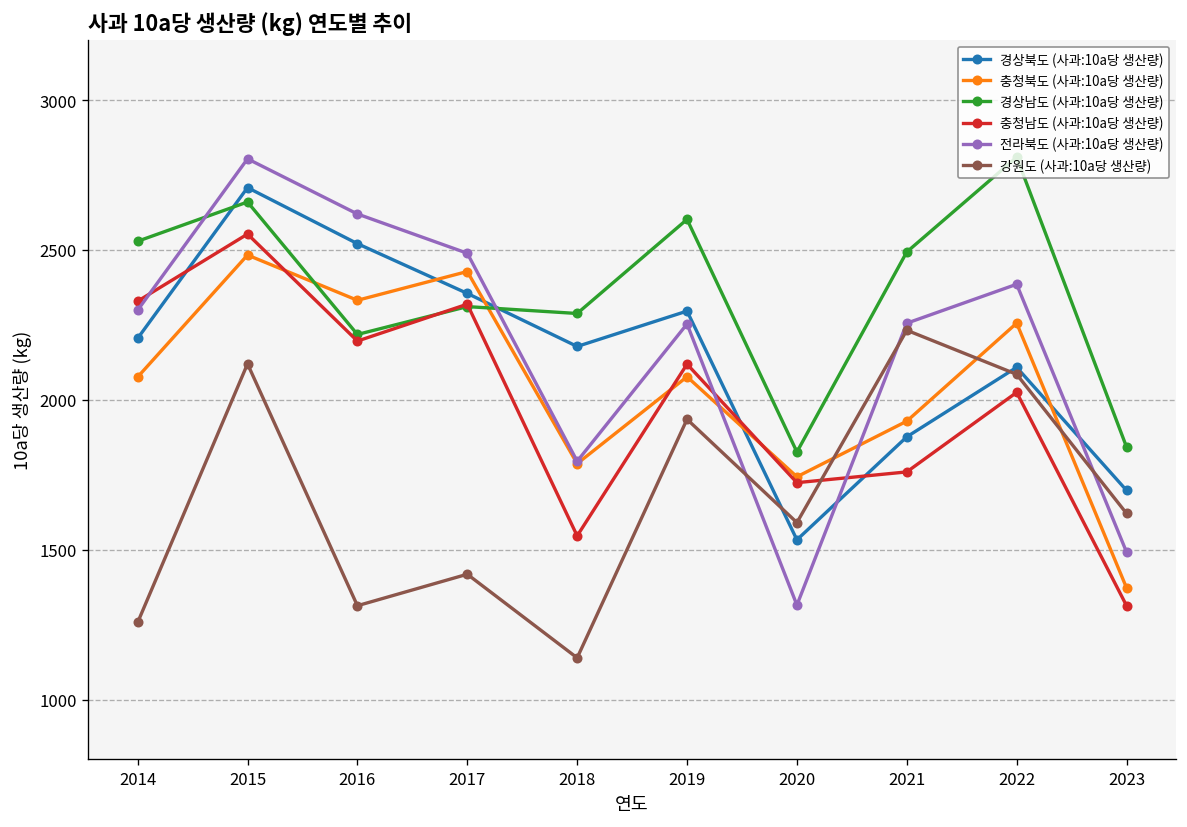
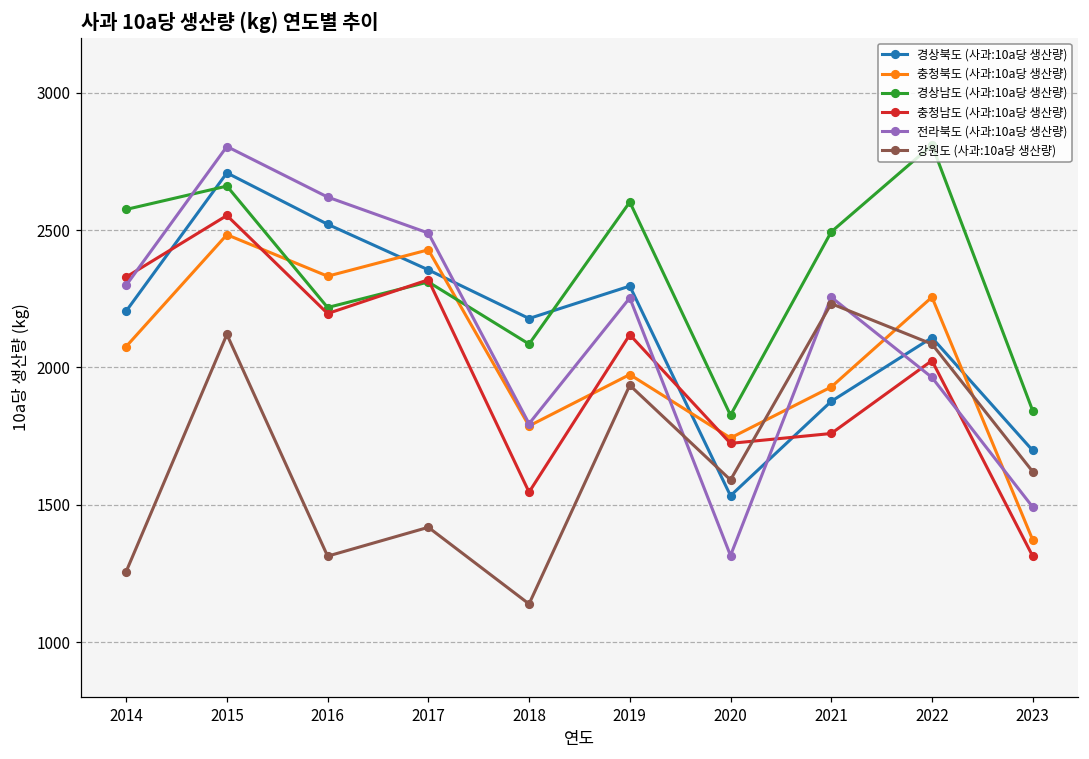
  {
    "경상북도 (사과:10a당 생산량)": {
      "2014": 2210,
      "2015": 2710,
      "2016": 2520,
      "2017": 2360,
      "2018": 2180,
      "2019": 2300,
      "2020": 1530,
      "2021": 1880,
      "2022": 2110,
      "2023": 1700
    },
    "충청북도 (사과:10a당 생산량)": {
      "2014": 2080,
      "2015": 2480,
      "2016": 2330,
      "2017": 2430,
-     "2019": 2080,
+     "2019": 1970,
      "2020": 1740,
      "2021": 1930,
      "2022": 2260,
      "2023": 1370
    },
    "경상남도 (사과:10a당 생산량)": {
-     "2014": 2530,
+     "2014": 2580,
      "2015": 2660,
      "2016": 2220,
-     "2018": 2290,
+     "2018": 2090,
      "2019": 2600,
      "2020": 1830,
      "2021": 2490,
      "2023": 1840
    },
    "충청남도 (사과:10a당 생산량)": {
      "2014": 2330,
      "2015": 2550,
      "2016": 2200,
      "2018": 1550,
      "2019": 2120,
      "2020": 1720,
      "2021": 1760,
      "2022": 2020,
      "2023": 1310
    },
    "전라북도 (사과:10a당 생산량)": {
      "2014": 2300,
      "2015": 2800,
      "2016": 2620,
      "2017": 2490,
      "2019": 2250,
      "2020": 1320,
      "2021": 2260,
-     "2022": 2390,
+     "2022": 1960,
      "2023": 1490
    },
    "강원도 (사과:10a당 생산량)": {
      "2014": 1260,
      "2015": 2120,
      "2016": 1310,
      "2017": 1420,
      "2018": 1140,
      "2019": 1940,
      "2020": 1590,
      "2021": 2230,
      "2022": 2090,
      "2023": 1620
    }
  }
